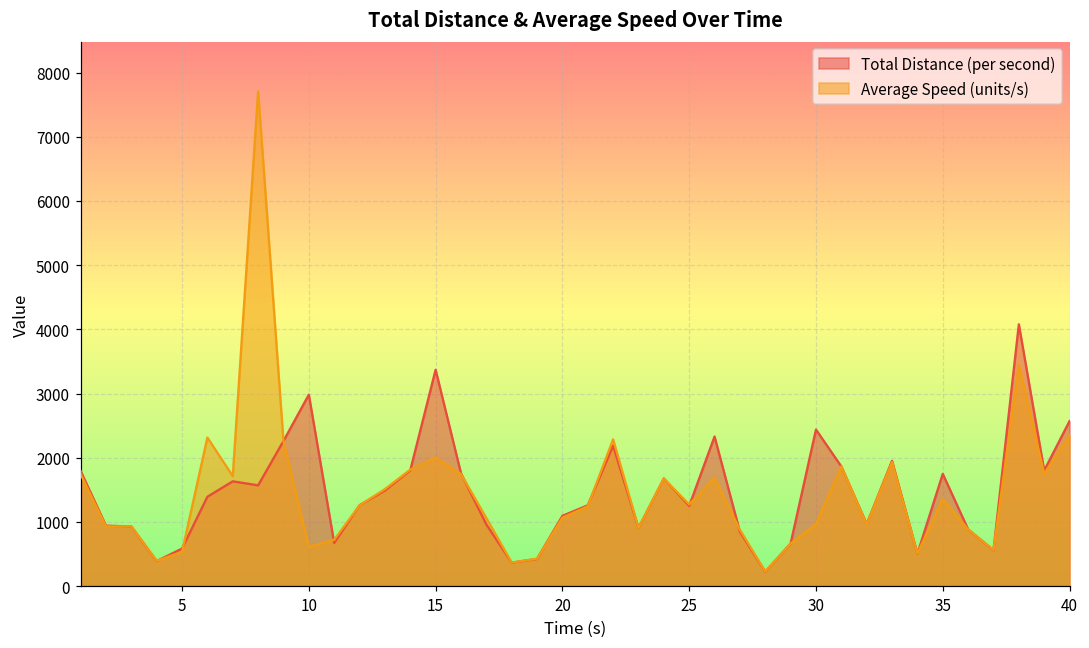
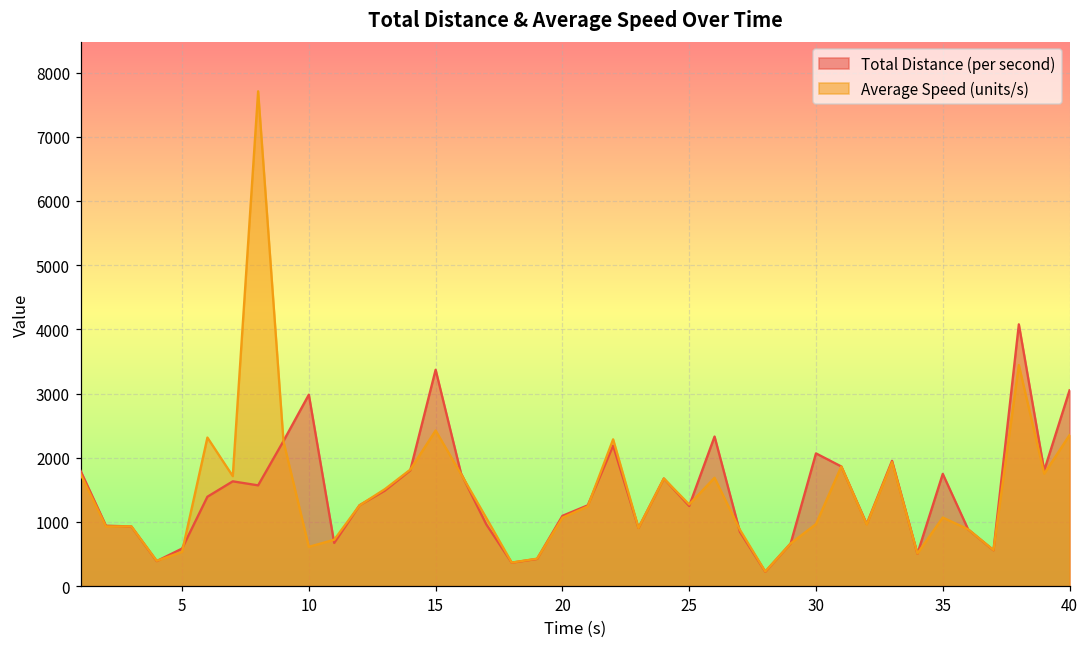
  {
    "Total Distance (per second)": {
      "5": 600,
      "10": 3000,
      "15": 3400,
-     "30": 2400,
+     "30": 2100,
      "35": 1700,
-     "40": 2600
+     "40": 3100
    },
    "Average Speed (units/s)": {
      "5": 500,
      "10": 600,
-     "15": 2000,
+     "15": 2400,
      "30": 1000,
-     "35": 1400,
+     "35": 1100,
      "40": 2400
    }
  }
